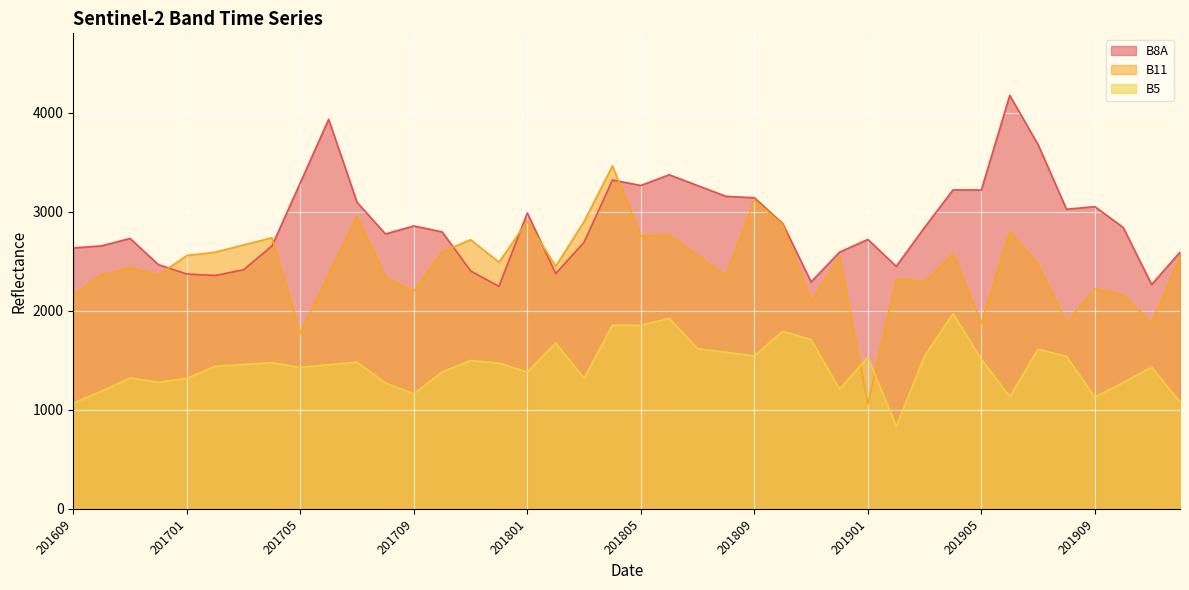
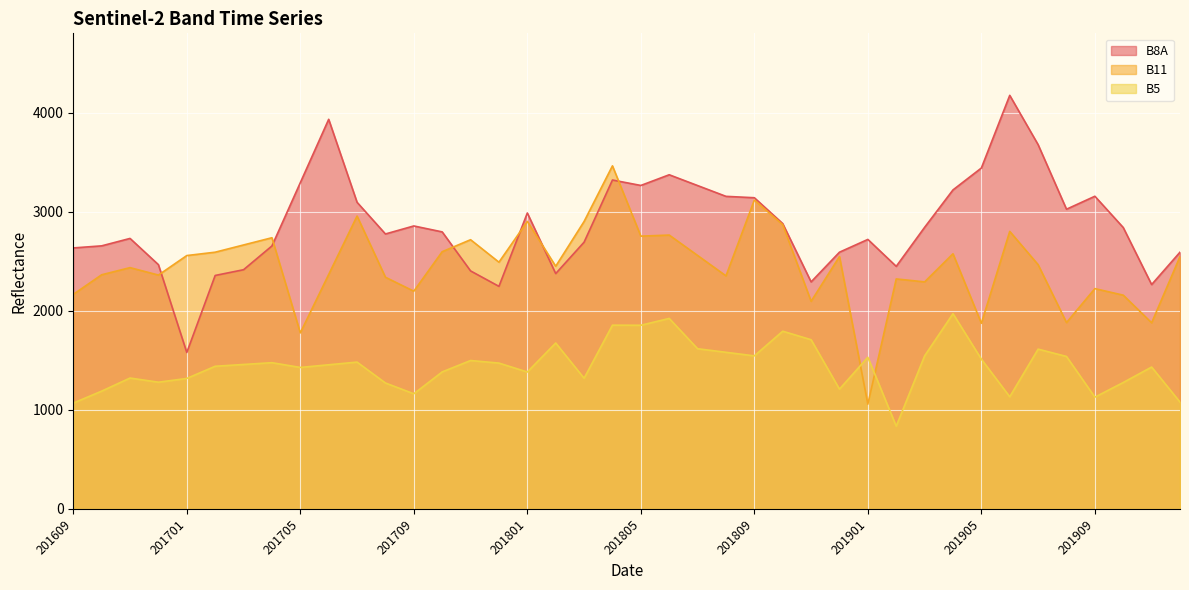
  {
    "B8A": {
      "201609": 2600,
-     "201701": 2400,
+     "201701": 1600,
      "201705": 3300,
      "201709": 2900,
      "201801": 3000,
      "201805": 3300,
      "201901": 2700,
-     "201905": 3200,
-     "201909": 3100
+     "201905": 3400,
+     "201909": 3200
    }
  }
